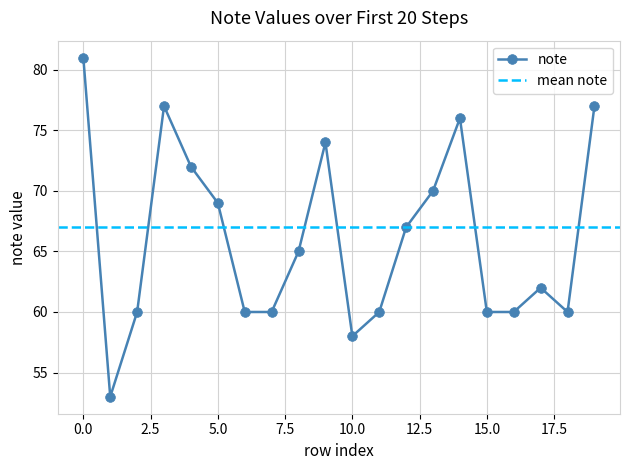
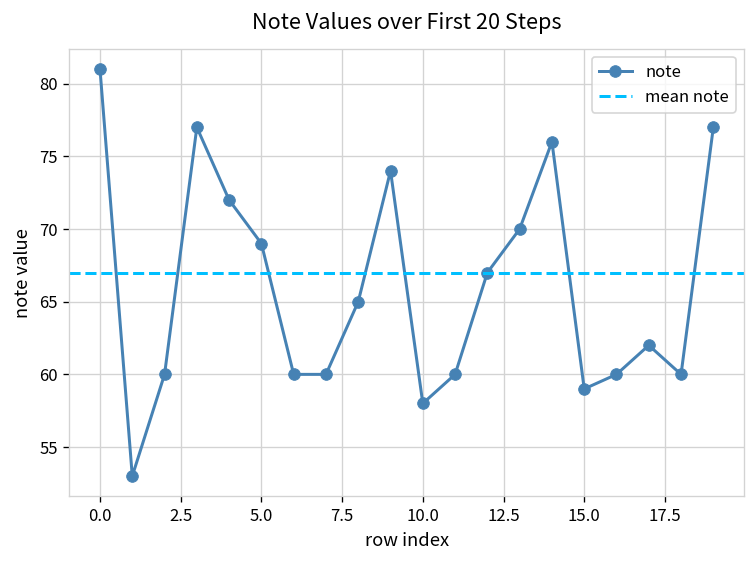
  {
    "0.0": 81,
    "5.0": 69,
    "10.0": 58,
-   "15.0": 60
+   "15.0": 59
  }
